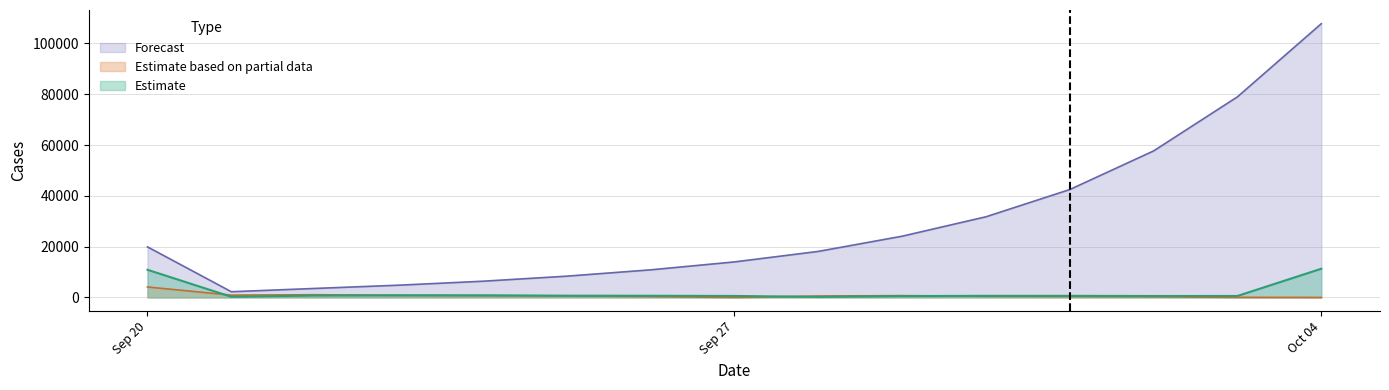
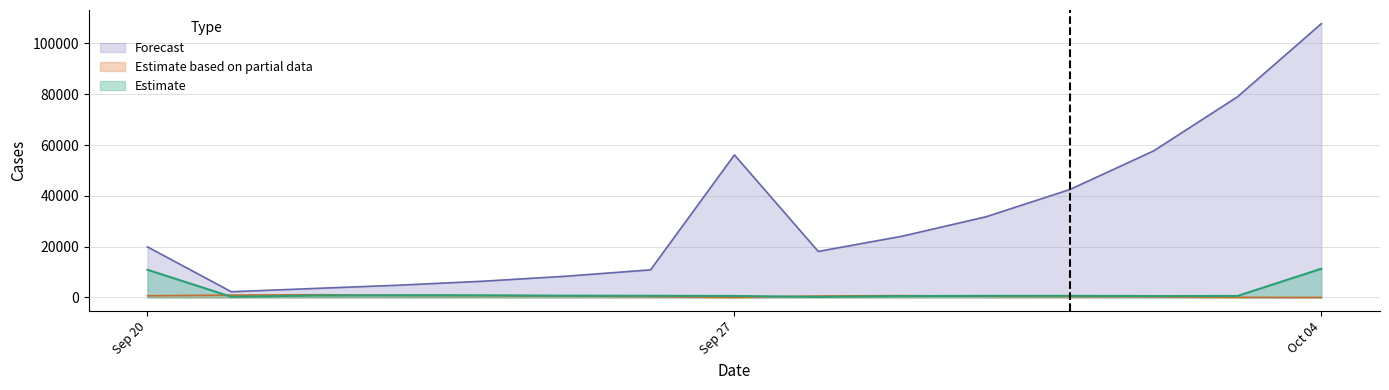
  {
    "Forecast": {
      "Sep 20": 20000,
-     "Sep 27": 14000,
+     "Sep 27": 56000,
      "Oct 04": 108000
    },
    "Estimate based on partial data": {
-     "Sep 20": 4000,
+     "Sep 20": 1000,
      "Oct 04": 0
    },
    "Estimate": {
      "Sep 20": 11000,
      "Oct 04": 11000
    }
  }
